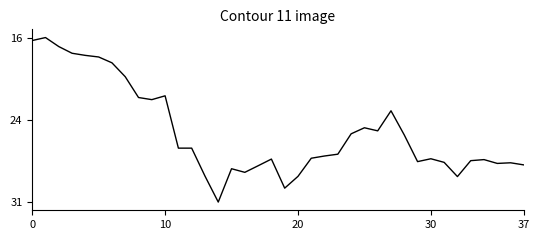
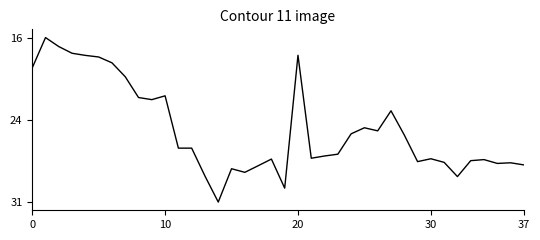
  {
-   "0": 16.2,
+   "0": 18.8,
    "10": 21.4,
-   "20": 29.0,
+   "20": 17.6,
    "30": 27.3,
    "37": 27.9
  }
